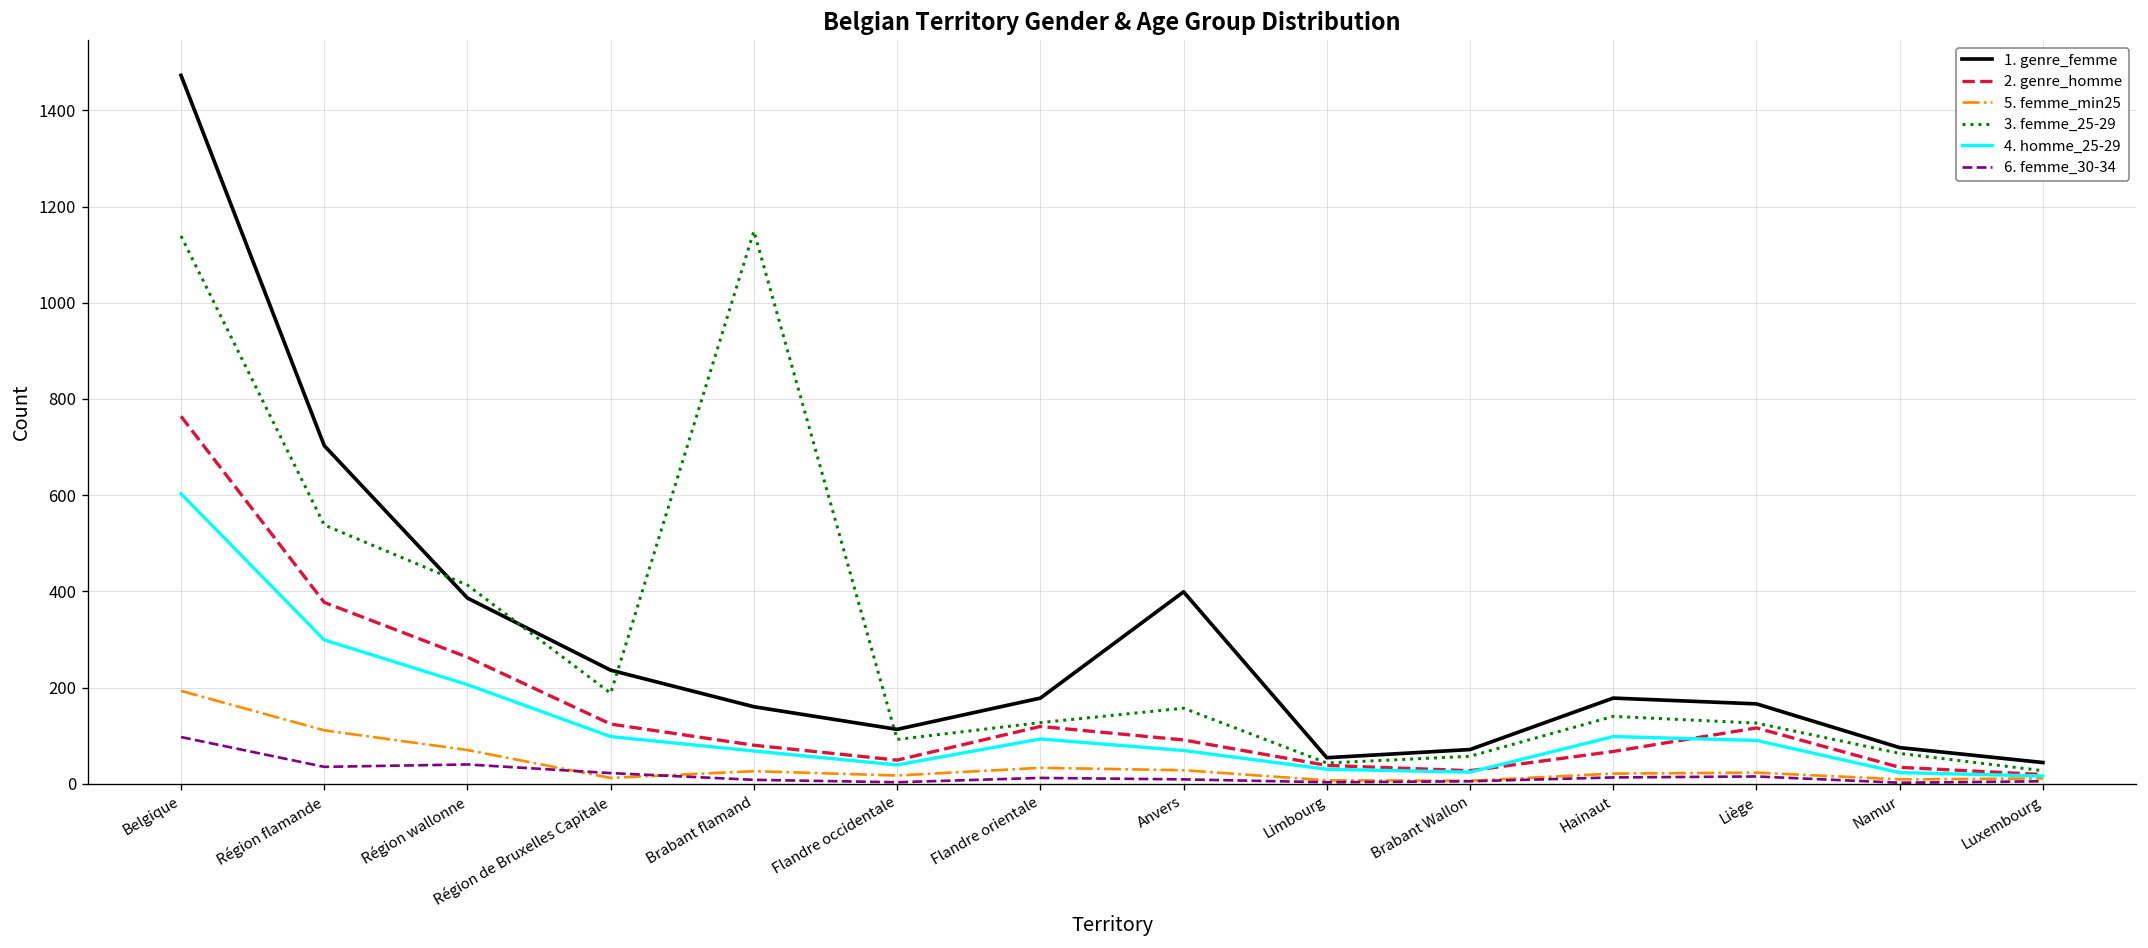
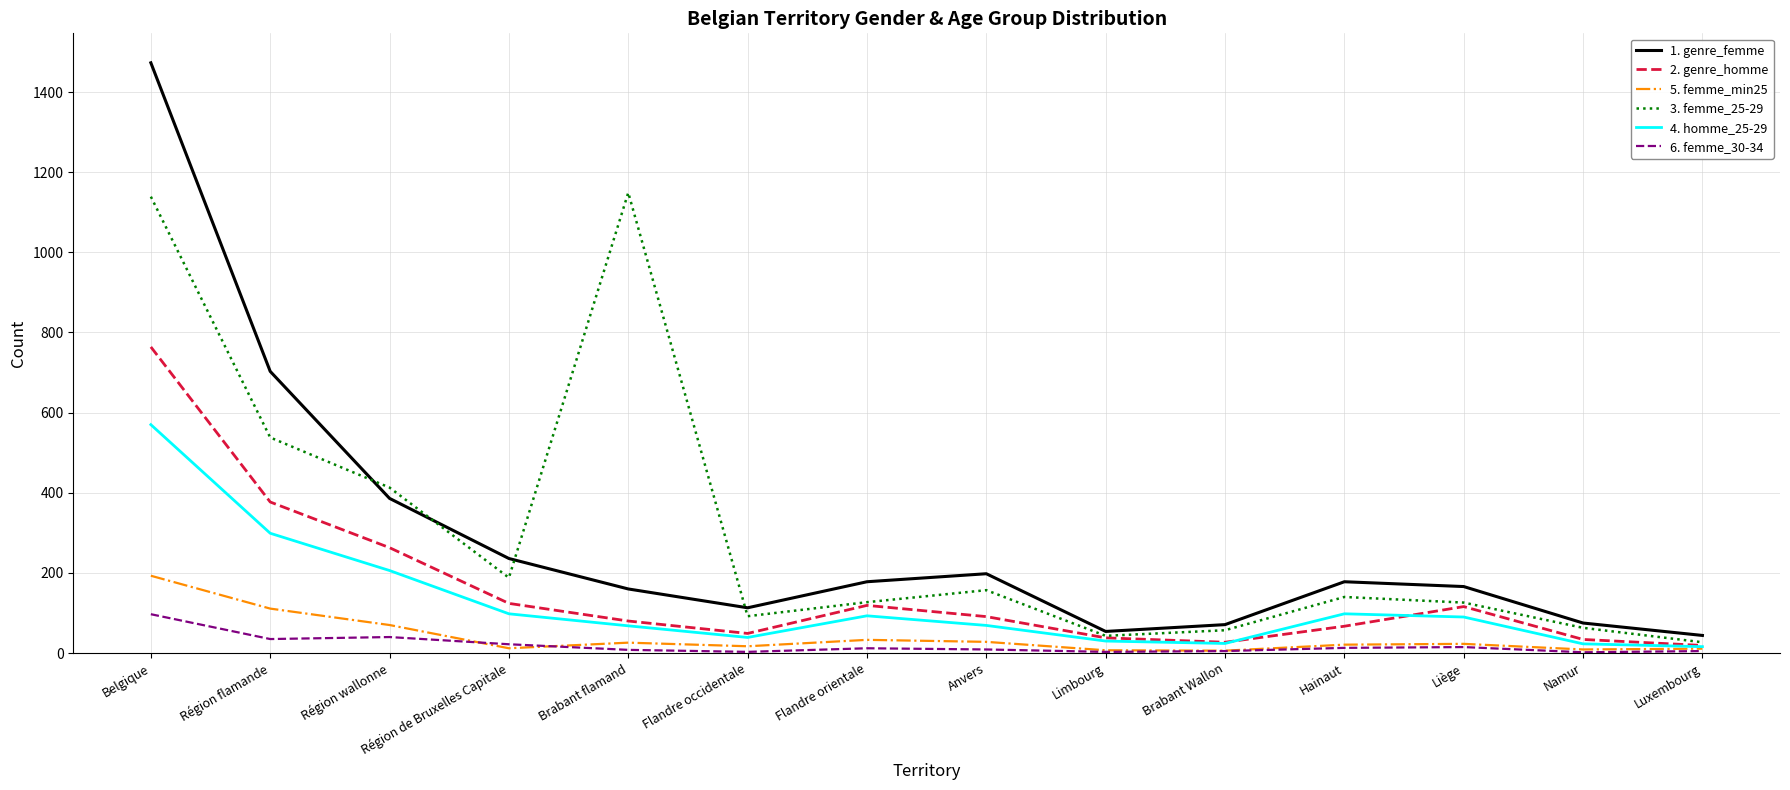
  {
    "1. genre_femme": {
      "Belgique": 1470,
      "Région flamande": 700,
      "Région wallonne": 390,
      "Région de Bruxelles Capitale": 240,
      "Brabant flamand": 160,
      "Flandre occidentale": 110,
      "Flandre orientale": 180,
-     "Anvers": 400,
+     "Anvers": 200,
      "Limbourg": 50,
      "Brabant Wallon": 70,
      "Hainaut": 180,
      "Liège": 170,
      "Namur": 80,
      "Luxembourg": 40
    },
    "2. genre_homme": {
      "Belgique": 760,
      "Région flamande": 380,
      "Région wallonne": 260,
      "Région de Bruxelles Capitale": 120,
      "Brabant flamand": 80,
      "Flandre occidentale": 50,
      "Flandre orientale": 120,
      "Anvers": 90,
      "Hainaut": 70,
      "Liège": 120,
      "Namur": 30
    },
    "5. femme_min25": {
      "Belgique": 190,
      "Région flamande": 110,
      "Région wallonne": 70,
      "Région de Bruxelles Capitale": 10,
      "Brabant flamand": 30,
      "Flandre occidentale": 20,
      "Flandre orientale": 30,
      "Anvers": 30,
      "Hainaut": 20,
      "Liège": 20,
      "Namur": 10
    },
    "3. femme_25-29": {
      "Belgique": 1140,
      "Région flamande": 540,
      "Région wallonne": 410,
      "Région de Bruxelles Capitale": 190,
      "Brabant flamand": 1150,
      "Flandre occidentale": 90,
      "Flandre orientale": 130,
      "Anvers": 160,
      "Brabant Wallon": 60,
      "Hainaut": 140,
      "Liège": 130,
      "Namur": 60,
      "Luxembourg": 30
    },
    "4. homme_25-29": {
-     "Belgique": 600,
+     "Belgique": 570,
      "Région flamande": 300,
      "Région wallonne": 210,
      "Région de Bruxelles Capitale": 100,
      "Brabant flamand": 70,
      "Flandre occidentale": 40,
      "Flandre orientale": 90,
      "Anvers": 70,
      "Limbourg": 30,
      "Hainaut": 100,
      "Liège": 90,
      "Namur": 20
    },
    "6. femme_30-34": {
      "Belgique": 100,
      "Région flamande": 40,
      "Région wallonne": 40,
      "Région de Bruxelles Capitale": 20,
      "Brabant flamand": 10,
      "Flandre occidentale": 0,
      "Flandre orientale": 10,
      "Anvers": 10,
      "Hainaut": 10,
      "Liège": 20,
      "Namur": 0
    }
  }
